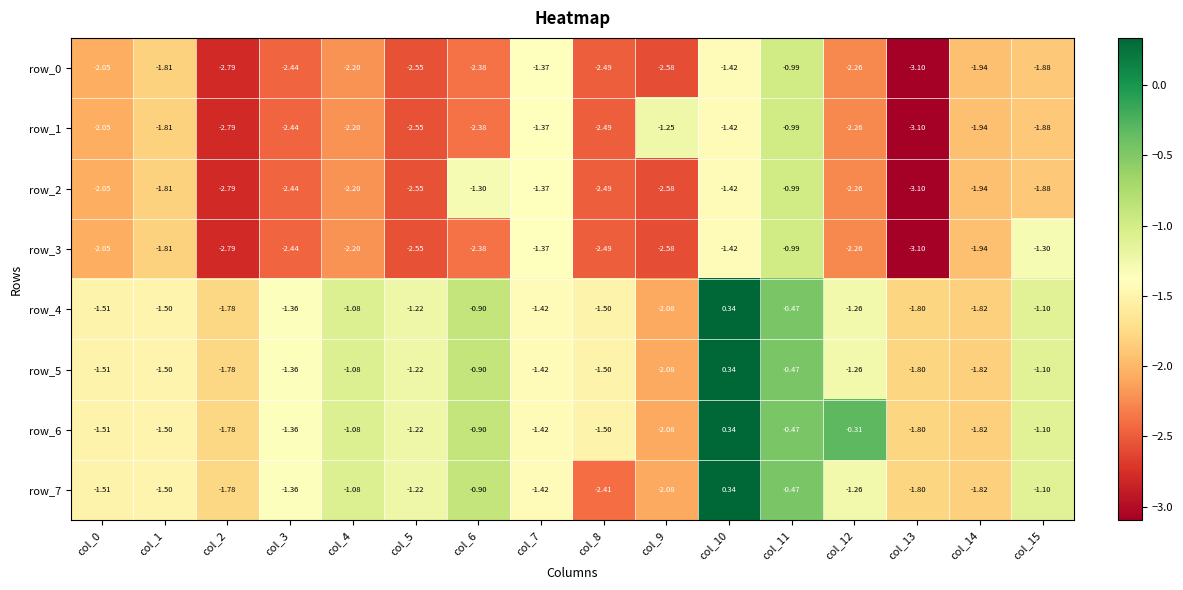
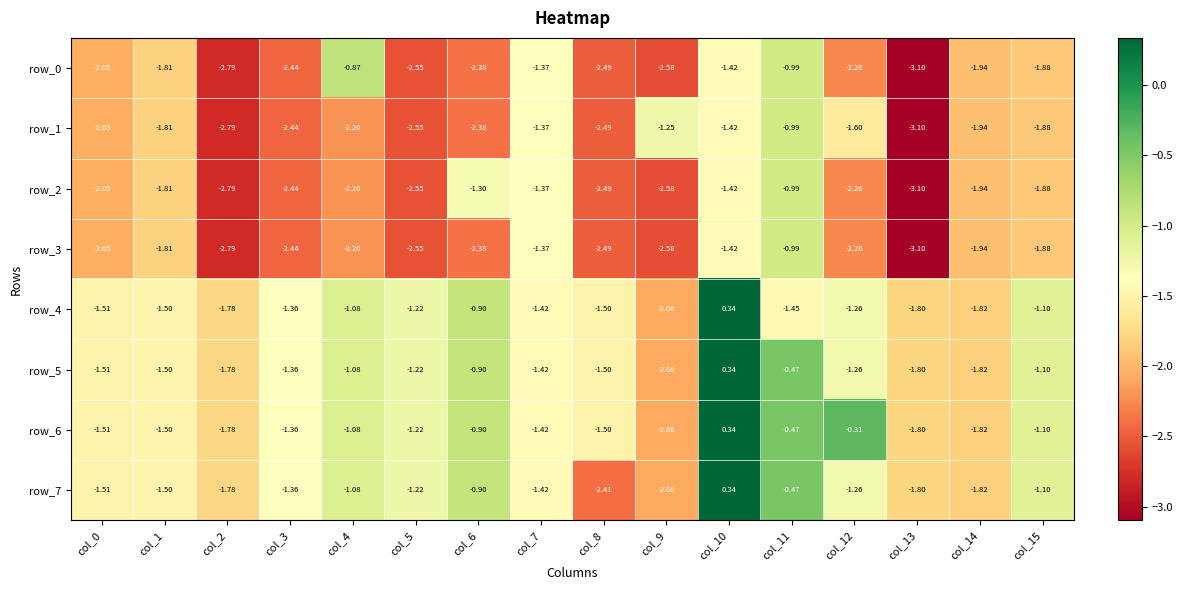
  {
    "row_0": {
      "col_0": -2.05,
      "col_1": -1.81,
      "col_2": -2.79,
      "col_3": -2.44,
-     "col_4": -2.20,
+     "col_4": -0.87,
      "col_5": -2.55,
      "col_6": -2.38,
      "col_7": -1.37,
      "col_8": -2.49,
      "col_9": -2.58,
      "col_10": -1.42,
      "col_11": -0.99,
      "col_12": -2.26,
      "col_13": -3.10,
      "col_14": -1.94,
      "col_15": -1.88
    },
    "row_1": {
      "col_0": -2.05,
      "col_1": -1.81,
      "col_2": -2.79,
      "col_3": -2.44,
      "col_4": -2.20,
      "col_5": -2.55,
      "col_6": -2.38,
      "col_7": -1.37,
      "col_8": -2.49,
      "col_9": -1.25,
      "col_10": -1.42,
      "col_11": -0.99,
-     "col_12": -2.26,
+     "col_12": -1.60,
      "col_13": -3.10,
      "col_14": -1.94,
      "col_15": -1.88
    },
    "row_2": {
      "col_0": -2.05,
      "col_1": -1.81,
      "col_2": -2.79,
      "col_3": -2.44,
      "col_4": -2.20,
      "col_5": -2.55,
      "col_6": -1.30,
      "col_7": -1.37,
      "col_8": -2.49,
      "col_9": -2.58,
      "col_10": -1.42,
      "col_11": -0.99,
      "col_12": -2.26,
      "col_13": -3.10,
      "col_14": -1.94,
      "col_15": -1.88
    },
    "row_3": {
      "col_0": -2.05,
      "col_1": -1.81,
      "col_2": -2.79,
      "col_3": -2.44,
      "col_4": -2.20,
      "col_5": -2.55,
      "col_6": -2.38,
      "col_7": -1.37,
      "col_8": -2.49,
      "col_9": -2.58,
      "col_10": -1.42,
      "col_11": -0.99,
      "col_12": -2.26,
      "col_13": -3.10,
      "col_14": -1.94,
-     "col_15": -1.30
+     "col_15": -1.88
    },
    "row_4": {
      "col_0": -1.51,
      "col_1": -1.50,
      "col_2": -1.78,
      "col_3": -1.36,
      "col_4": -1.08,
      "col_5": -1.22,
      "col_6": -0.90,
      "col_7": -1.42,
      "col_8": -1.50,
      "col_9": -2.08,
      "col_10": 0.34,
-     "col_11": -0.47,
+     "col_11": -1.45,
      "col_12": -1.26,
      "col_13": -1.80,
      "col_14": -1.82,
      "col_15": -1.10
    },
    "row_5": {
      "col_0": -1.51,
      "col_1": -1.50,
      "col_2": -1.78,
      "col_3": -1.36,
      "col_4": -1.08,
      "col_5": -1.22,
      "col_6": -0.90,
      "col_7": -1.42,
      "col_8": -1.50,
      "col_9": -2.08,
      "col_10": 0.34,
      "col_11": -0.47,
      "col_12": -1.26,
      "col_13": -1.80,
      "col_14": -1.82,
      "col_15": -1.10
    },
    "row_6": {
      "col_0": -1.51,
      "col_1": -1.50,
      "col_2": -1.78,
      "col_3": -1.36,
      "col_4": -1.08,
      "col_5": -1.22,
      "col_6": -0.90,
      "col_7": -1.42,
      "col_8": -1.50,
      "col_9": -2.08,
      "col_10": 0.34,
      "col_11": -0.47,
      "col_12": -0.31,
      "col_13": -1.80,
      "col_14": -1.82,
      "col_15": -1.10
    },
    "row_7": {
      "col_0": -1.51,
      "col_1": -1.50,
      "col_2": -1.78,
      "col_3": -1.36,
      "col_4": -1.08,
      "col_5": -1.22,
      "col_6": -0.90,
      "col_7": -1.42,
      "col_8": -2.41,
      "col_9": -2.08,
      "col_10": 0.34,
      "col_11": -0.47,
      "col_12": -1.26,
      "col_13": -1.80,
      "col_14": -1.82,
      "col_15": -1.10
    }
  }
